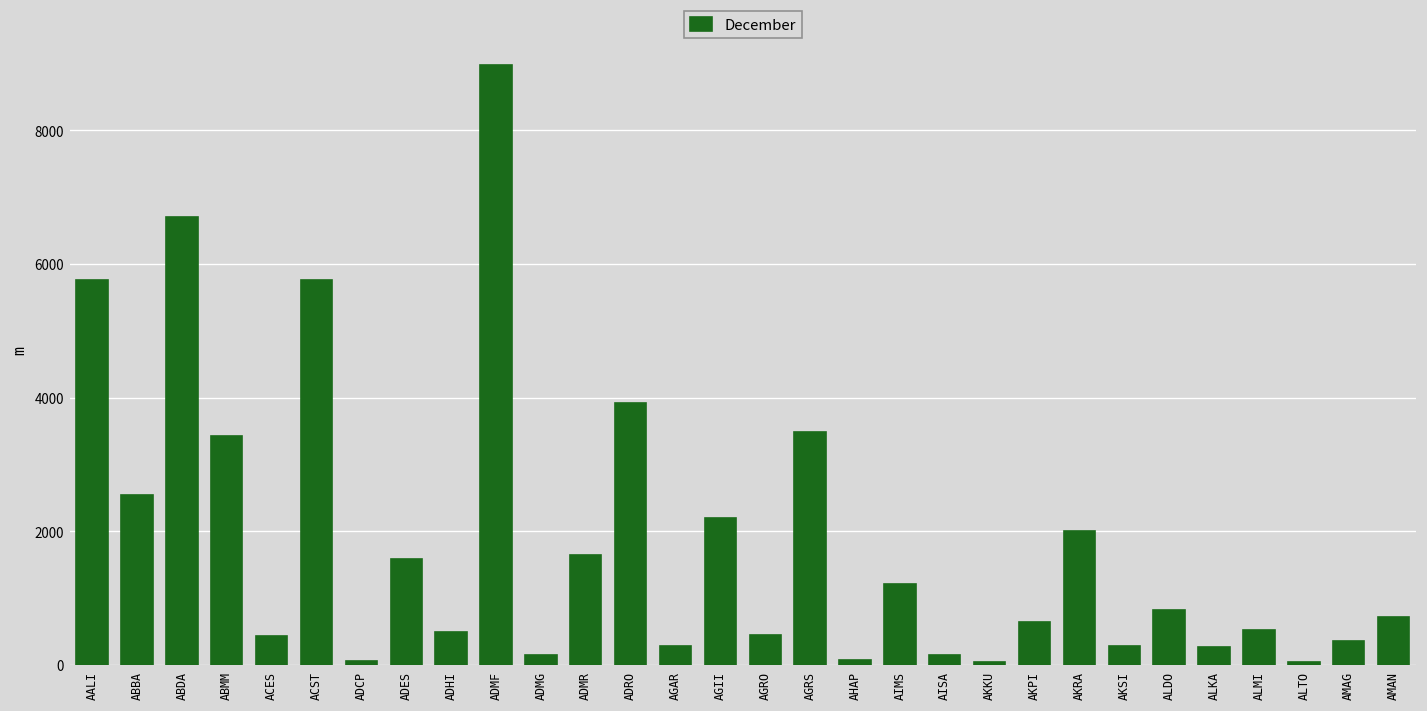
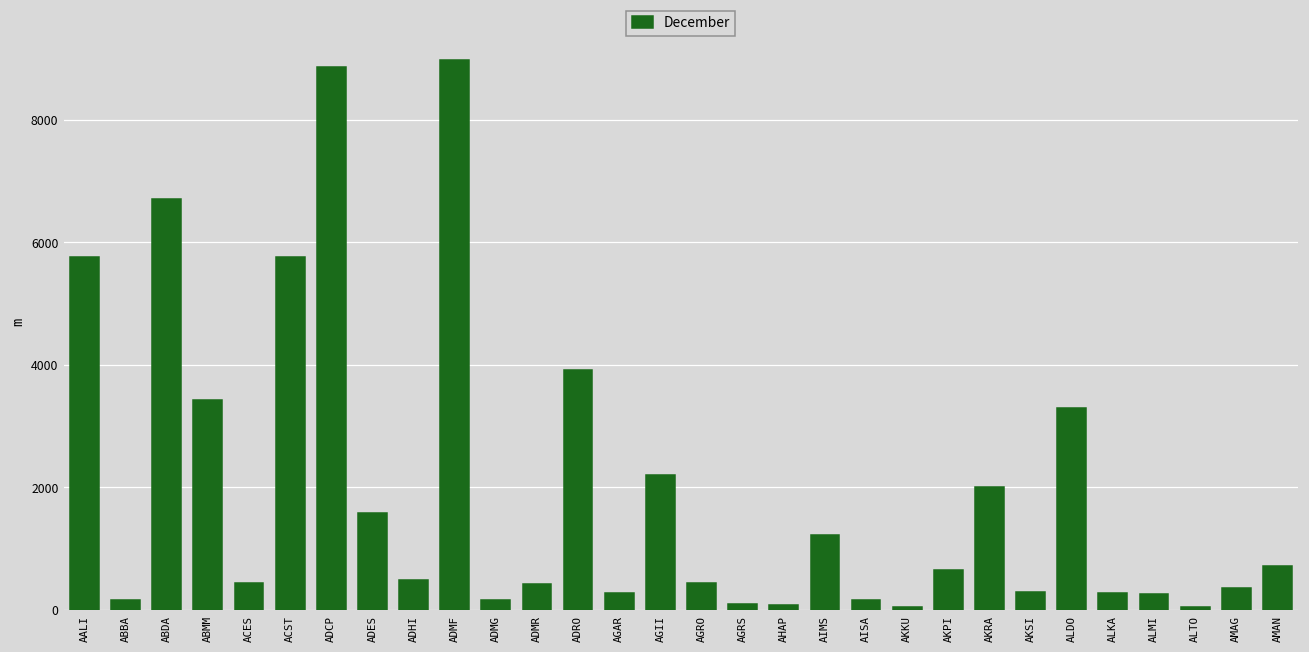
  {
    "AALI": 5800,
-   "ABBA": 2500,
+   "ABBA": 200,
    "ABDA": 6700,
    "ABMM": 3400,
    "ACES": 400,
    "ACST": 5800,
-   "ADCP": 100,
+   "ADCP": 8900,
    "ADES": 1600,
    "ADHI": 500,
    "ADMF": 9000,
    "ADMG": 200,
-   "ADMR": 1600,
+   "ADMR": 400,
    "ADRO": 3900,
    "AGAR": 300,
    "AGII": 2200,
    "AGRO": 400,
-   "AGRS": 3500,
+   "AGRS": 100,
    "AHAP": 100,
    "AIMS": 1200,
    "AISA": 200,
    "AKKU": 100,
    "AKPI": 600,
    "AKRA": 2000,
    "AKSI": 300,
-   "ALDO": 800,
+   "ALDO": 3300,
    "ALKA": 300,
-   "ALMI": 500,
+   "ALMI": 300,
    "ALTO": 100,
    "AMAG": 400,
    "AMAN": 700
  }
